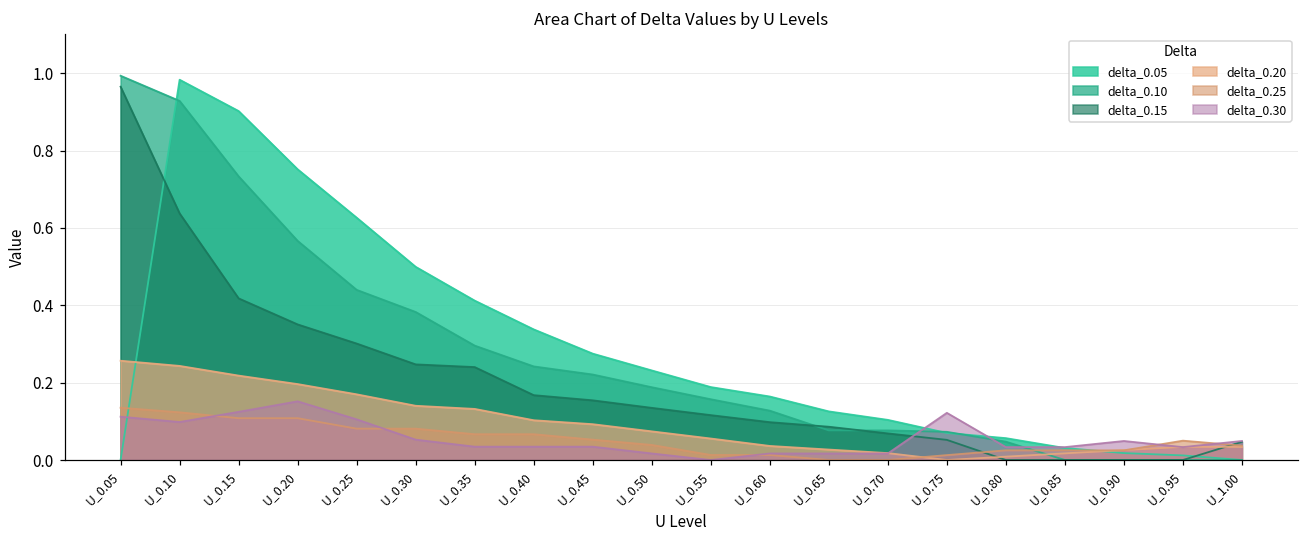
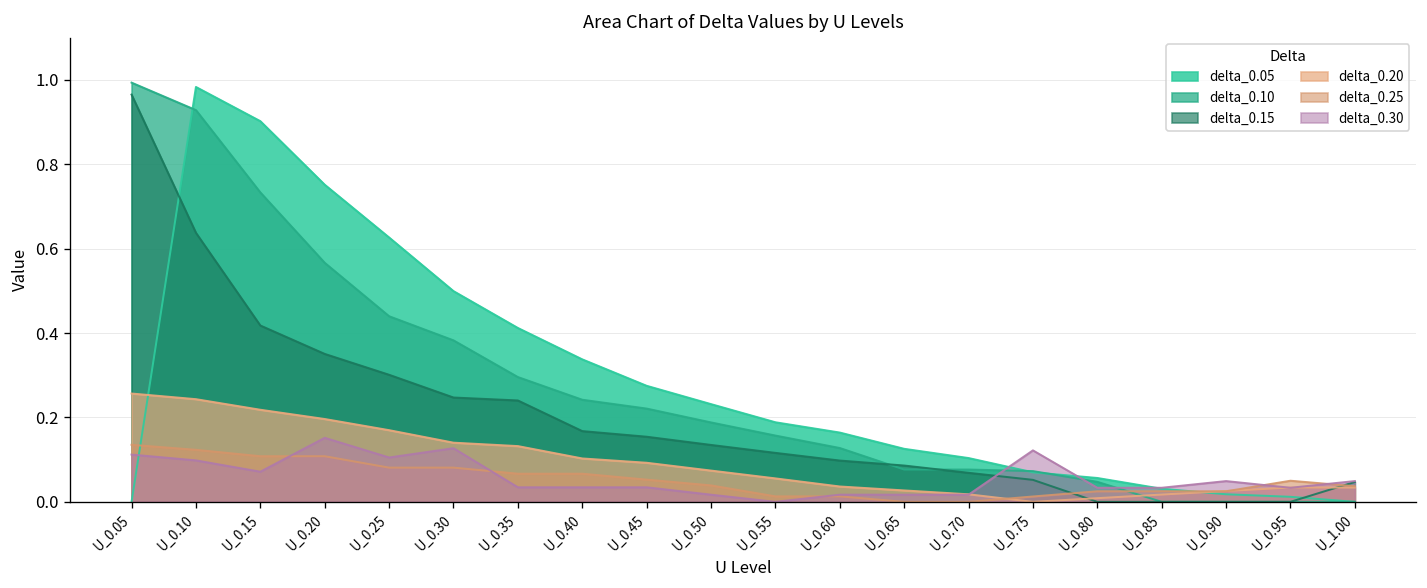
  {
    "delta_0.30": {
      "U_0.05": 0.11,
      "U_0.10": 0.10,
-     "U_0.15": 0.12,
+     "U_0.15": 0.07,
      "U_0.20": 0.15,
      "U_0.25": 0.11,
-     "U_0.30": 0.05,
+     "U_0.30": 0.13,
      "U_0.35": 0.03,
      "U_0.40": 0.03,
      "U_0.45": 0.03,
      "U_0.50": 0.02,
      "U_0.55": 0.00,
      "U_0.65": 0.02,
      "U_0.75": 0.12,
      "U_0.80": 0.03,
      "U_0.90": 0.05
    }
  }
